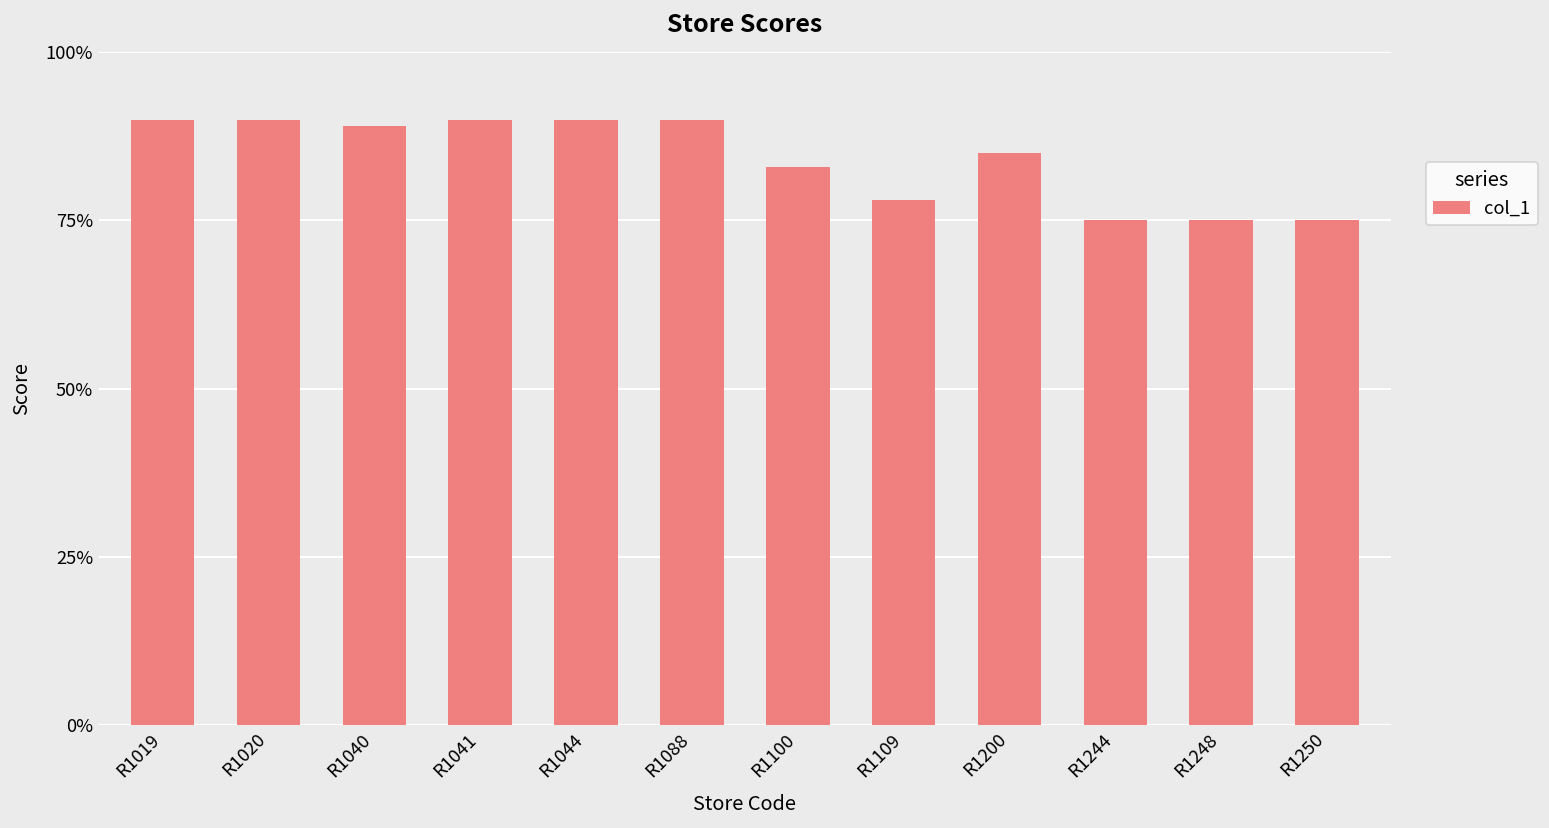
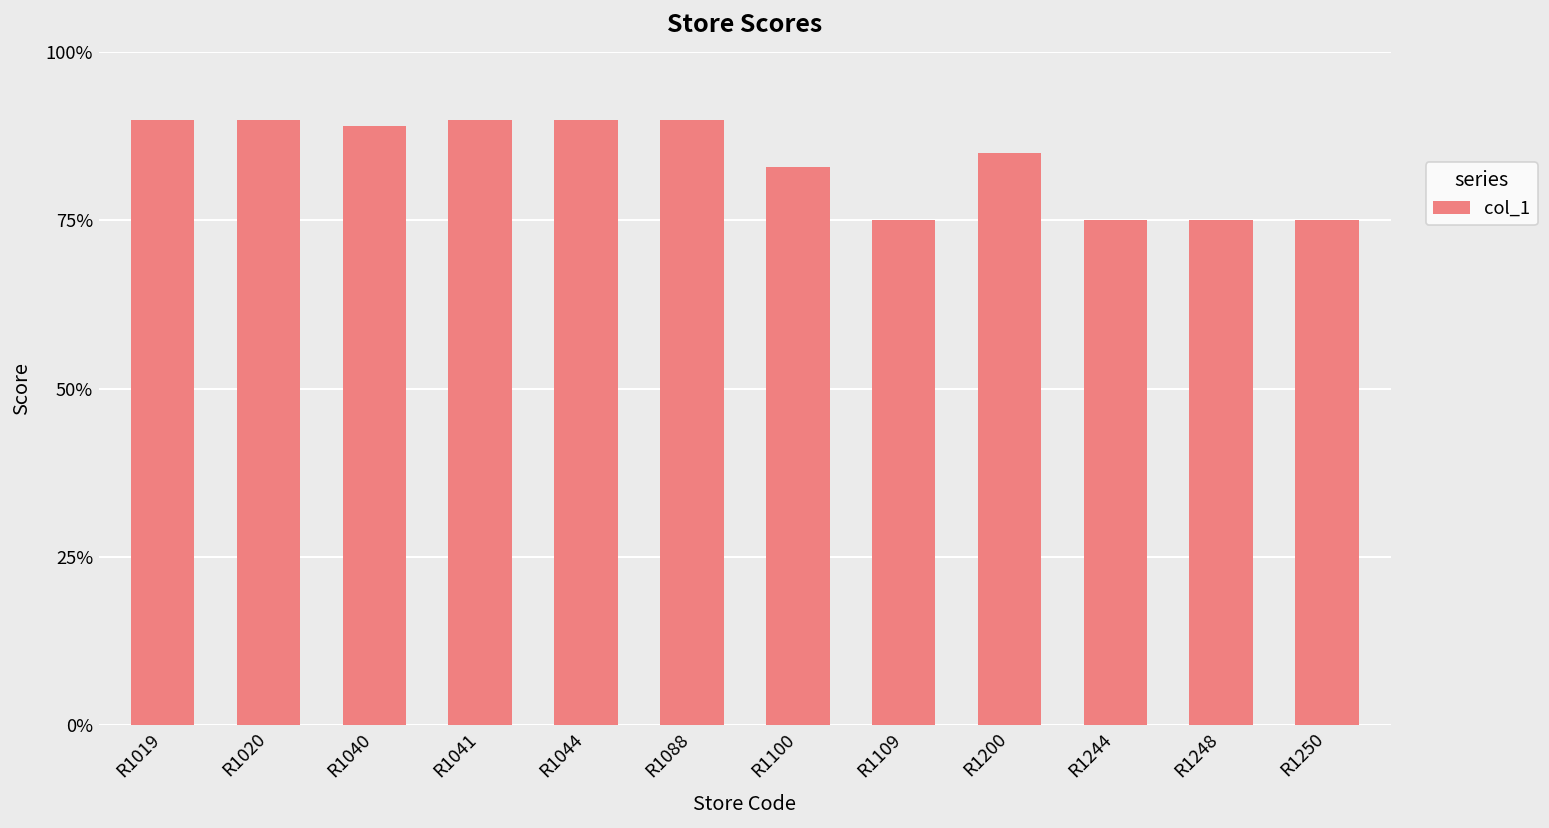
  {
    "R1019": "90%",
    "R1020": "90%",
    "R1040": "89%",
    "R1041": "90%",
    "R1044": "90%",
    "R1088": "90%",
    "R1100": "83%",
-   "R1109": "78%",
+   "R1109": "75%",
    "R1200": "85%",
    "R1244": "75%",
    "R1248": "75%",
    "R1250": "75%"
  }
